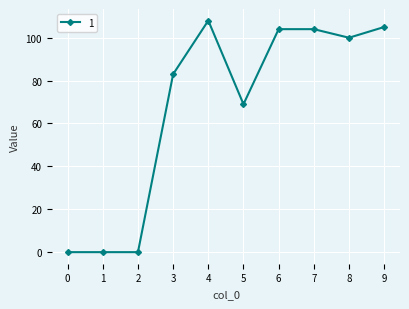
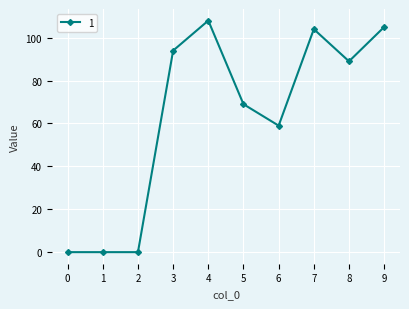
  {
    "0": 0,
    "1": 0,
    "2": 0,
-   "3": 83,
+   "3": 94,
    "4": 108,
    "5": 69,
-   "6": 104,
+   "6": 59,
    "7": 104,
-   "8": 100,
+   "8": 89,
    "9": 105
  }
